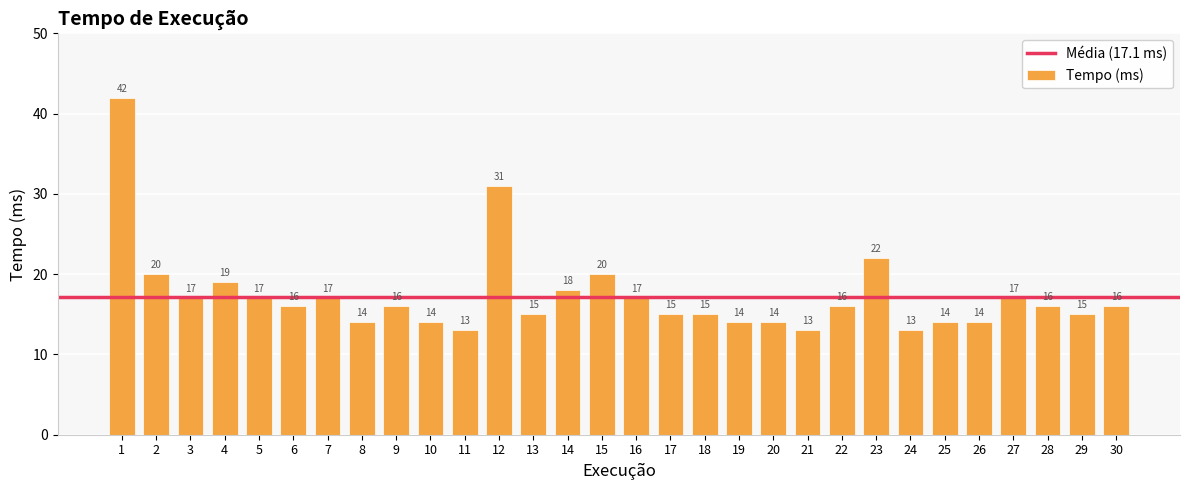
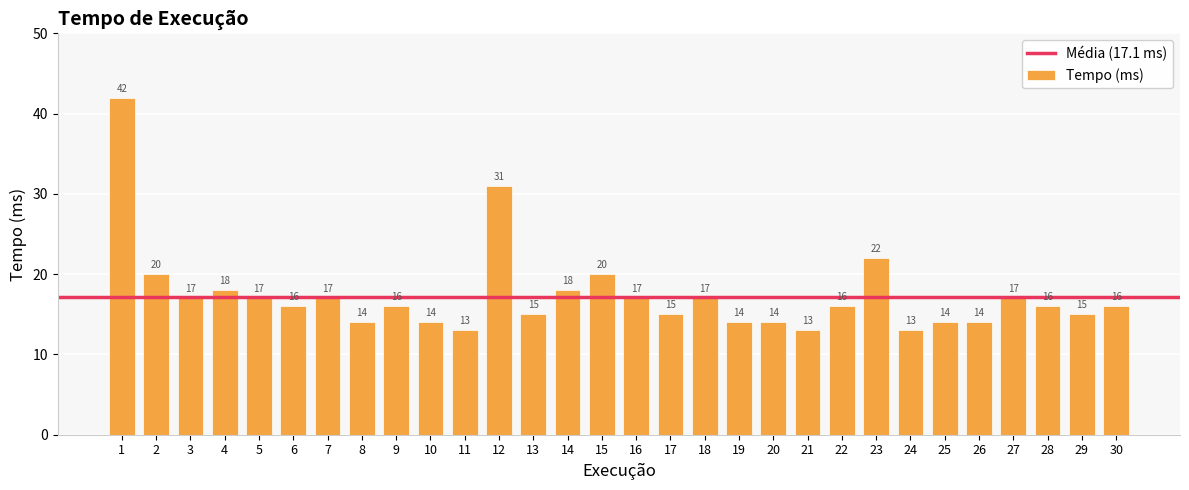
  {
    "1": 42,
    "2": 20,
    "3": 17,
-   "4": 19,
+   "4": 18,
    "5": 17,
    "6": 16,
    "7": 17,
    "8": 14,
    "9": 16,
    "10": 14,
    "11": 13,
    "12": 31,
    "13": 15,
    "14": 18,
    "15": 20,
    "16": 17,
    "17": 15,
-   "18": 15,
+   "18": 17,
    "19": 14,
    "20": 14,
    "21": 13,
    "22": 16,
    "23": 22,
    "24": 13,
    "25": 14,
    "26": 14,
    "27": 17,
    "28": 16,
    "29": 15,
    "30": 16
  }
